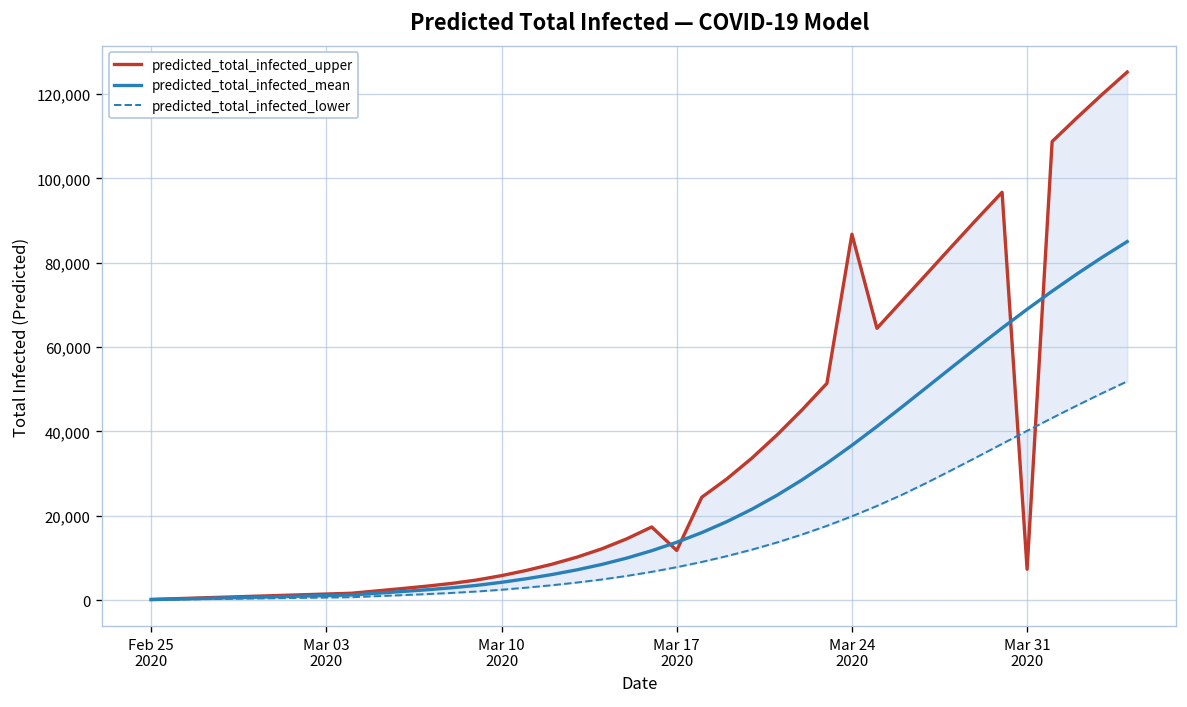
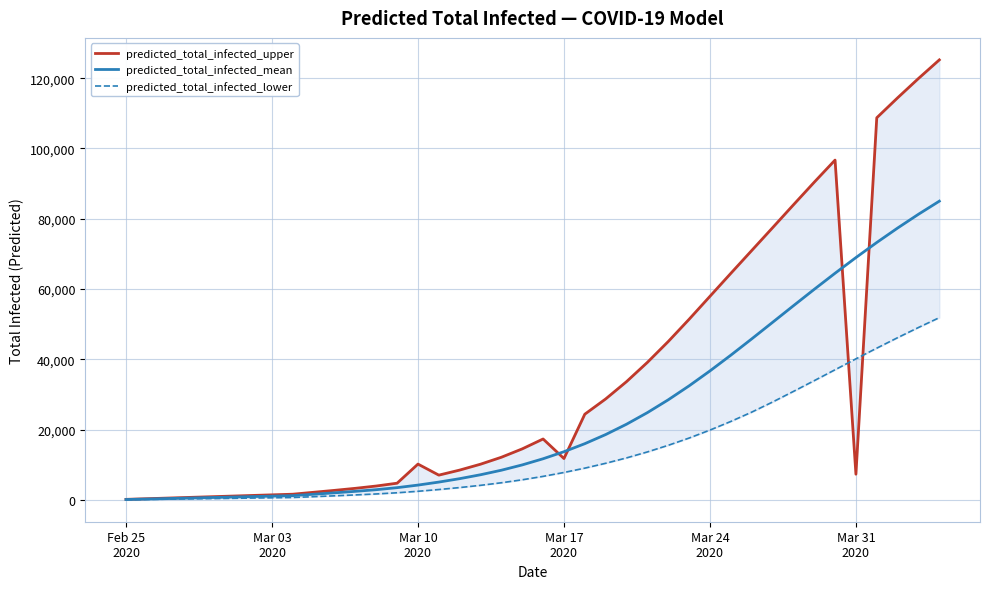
  {
    "predicted_total_infected_upper": {
-     "Mar 10 2020": "6,000",
-     "Mar 24 2020": "87,000",
+     "Mar 10 2020": "10,000",
+     "Mar 24 2020": "58,000",
      "Mar 31 2020": "7,000"
    }
  }
